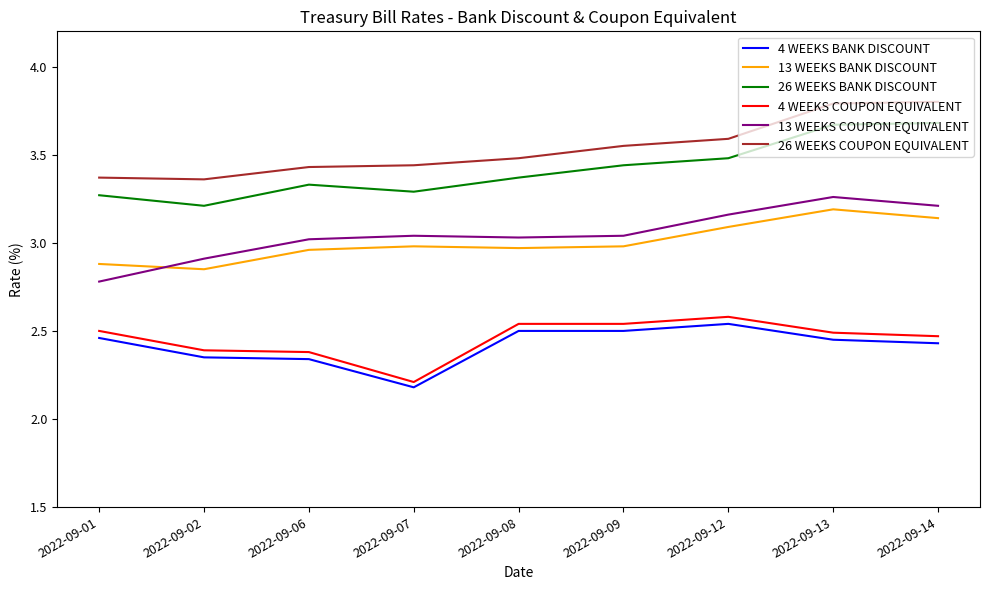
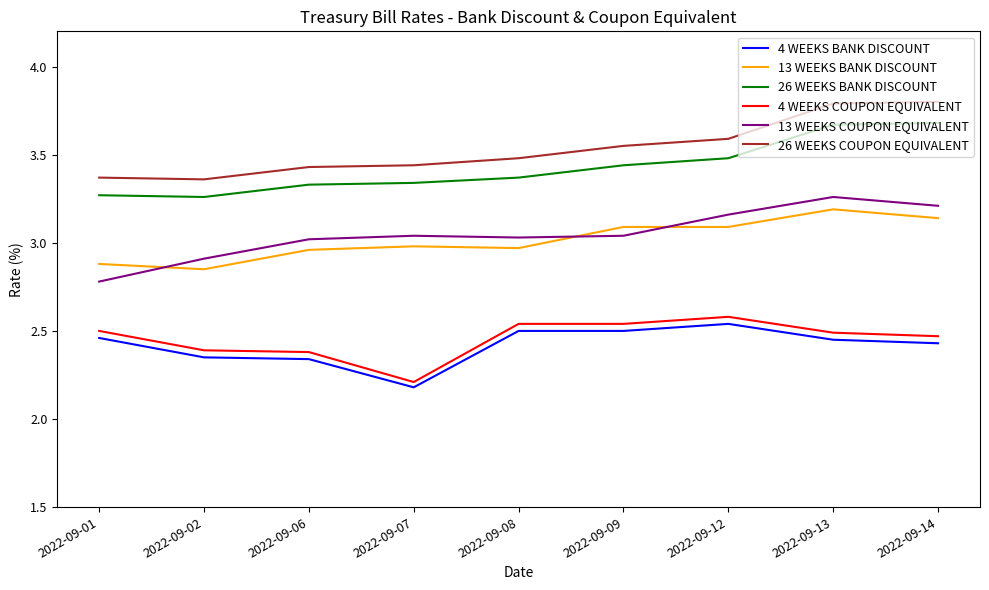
  {
    "4 WEEKS BANK DISCOUNT": {
      "2022-09-01": 2.46,
      "2022-09-02": 2.35,
      "2022-09-06": 2.34,
      "2022-09-07": 2.18,
      "2022-09-08": 2.50,
      "2022-09-09": 2.50,
      "2022-09-12": 2.54,
      "2022-09-13": 2.45,
      "2022-09-14": 2.43
    },
    "13 WEEKS BANK DISCOUNT": {
      "2022-09-01": 2.88,
      "2022-09-02": 2.85,
      "2022-09-06": 2.96,
      "2022-09-07": 2.98,
      "2022-09-08": 2.97,
-     "2022-09-09": 2.98,
+     "2022-09-09": 3.09,
      "2022-09-12": 3.09,
      "2022-09-13": 3.19,
      "2022-09-14": 3.14
    },
    "26 WEEKS BANK DISCOUNT": {
      "2022-09-01": 3.27,
-     "2022-09-02": 3.21,
+     "2022-09-02": 3.26,
      "2022-09-06": 3.33,
-     "2022-09-07": 3.29,
+     "2022-09-07": 3.34,
      "2022-09-08": 3.37,
      "2022-09-09": 3.44,
      "2022-09-12": 3.48
    },
    "4 WEEKS COUPON EQUIVALENT": {
      "2022-09-01": 2.50,
      "2022-09-02": 2.39,
      "2022-09-06": 2.38,
      "2022-09-07": 2.21,
      "2022-09-08": 2.54,
      "2022-09-09": 2.54,
      "2022-09-12": 2.58,
      "2022-09-13": 2.49,
      "2022-09-14": 2.47
    },
    "13 WEEKS COUPON EQUIVALENT": {
      "2022-09-01": 2.78,
      "2022-09-02": 2.91,
      "2022-09-06": 3.02,
      "2022-09-07": 3.04,
      "2022-09-08": 3.03,
      "2022-09-09": 3.04,
      "2022-09-12": 3.16,
      "2022-09-13": 3.26,
      "2022-09-14": 3.21
    },
    "26 WEEKS COUPON EQUIVALENT": {
      "2022-09-01": 3.37,
      "2022-09-02": 3.36,
      "2022-09-06": 3.43,
      "2022-09-07": 3.44,
      "2022-09-08": 3.48,
      "2022-09-09": 3.55,
      "2022-09-12": 3.59
    }
  }
